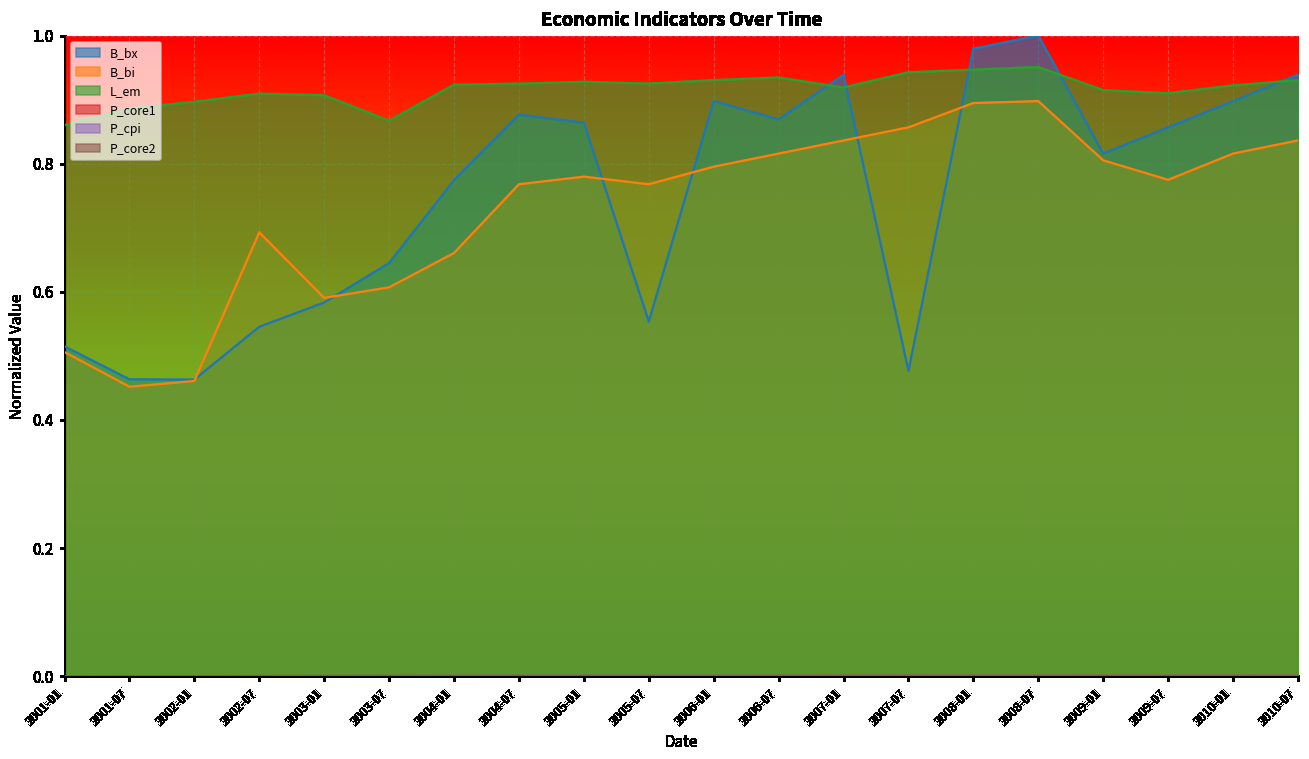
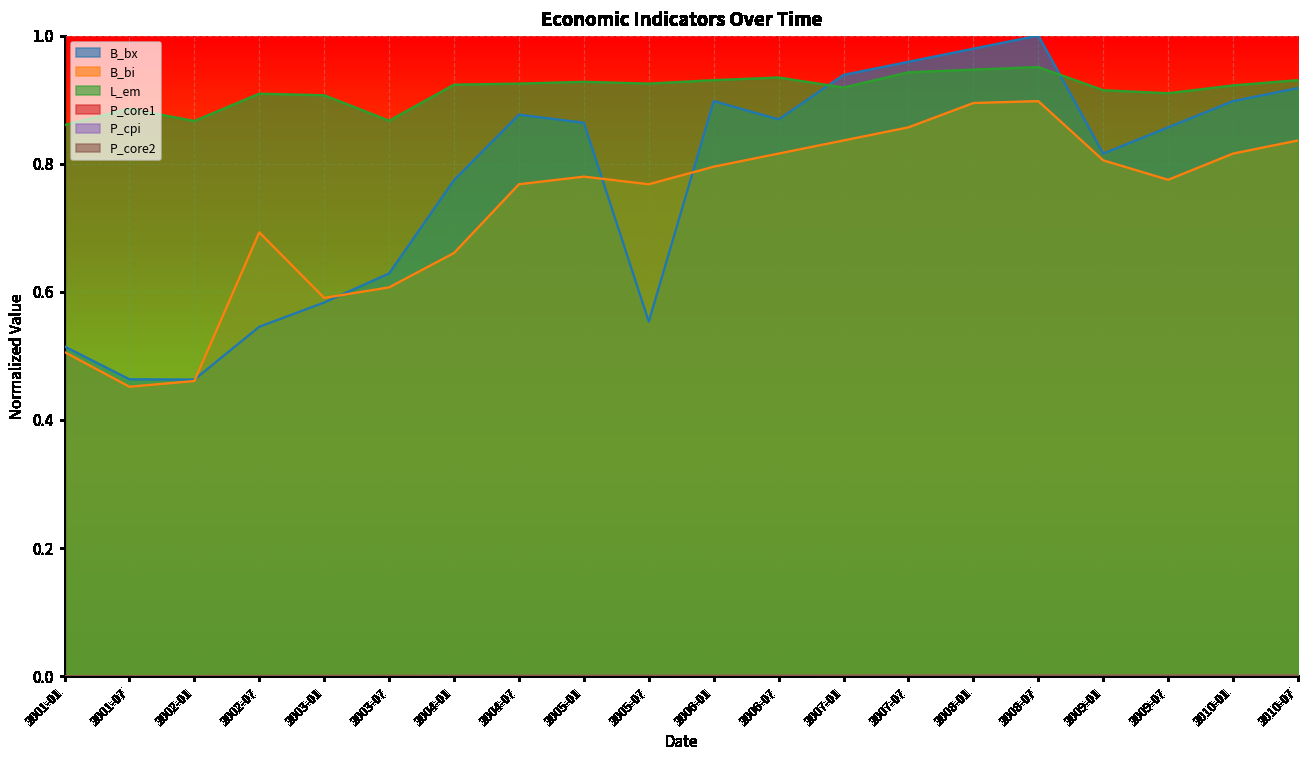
  {
    "B_bx": {
      "2001-01": 0.51,
      "2001-07": 0.46,
      "2002-07": 0.55,
      "2003-01": 0.58,
-     "2003-07": 0.64,
+     "2003-07": 0.63,
      "2004-01": 0.77,
      "2004-07": 0.88,
      "2005-01": 0.86,
      "2005-07": 0.55,
      "2006-01": 0.90,
      "2006-07": 0.87,
      "2007-01": 0.94,
-     "2007-07": 0.48,
+     "2007-07": 0.96,
      "2008-01": 0.98,
      "2008-07": 1.00,
      "2009-01": 0.82,
      "2009-07": 0.86,
      "2010-01": 0.90,
-     "2010-07": 0.94
+     "2010-07": 0.92
    },
    "B_bi": {
      "2001-01": 0.51,
      "2001-07": 0.45,
      "2002-07": 0.69,
      "2003-01": 0.59,
      "2003-07": 0.61,
      "2004-01": 0.66,
      "2004-07": 0.77,
      "2005-01": 0.78,
      "2005-07": 0.77,
      "2006-01": 0.80,
      "2006-07": 0.82,
      "2007-01": 0.84,
      "2007-07": 0.86,
      "2008-01": 0.89,
      "2008-07": 0.90,
      "2009-01": 0.81,
      "2009-07": 0.77,
      "2010-01": 0.82,
      "2010-07": 0.84
    },
    "L_em": {
      "2001-01": 0.86,
-     "2002-01": 0.90,
+     "2002-01": 0.87,
      "2002-07": 0.91,
      "2003-01": 0.91,
      "2003-07": 0.87,
      "2004-01": 0.92,
      "2004-07": 0.93,
      "2005-01": 0.93,
      "2005-07": 0.93,
      "2006-01": 0.93,
      "2006-07": 0.93,
      "2007-01": 0.92,
      "2007-07": 0.94,
      "2008-01": 0.95,
      "2008-07": 0.95,
      "2009-01": 0.91,
      "2009-07": 0.91,
      "2010-01": 0.92,
      "2010-07": 0.93
    }
  }
